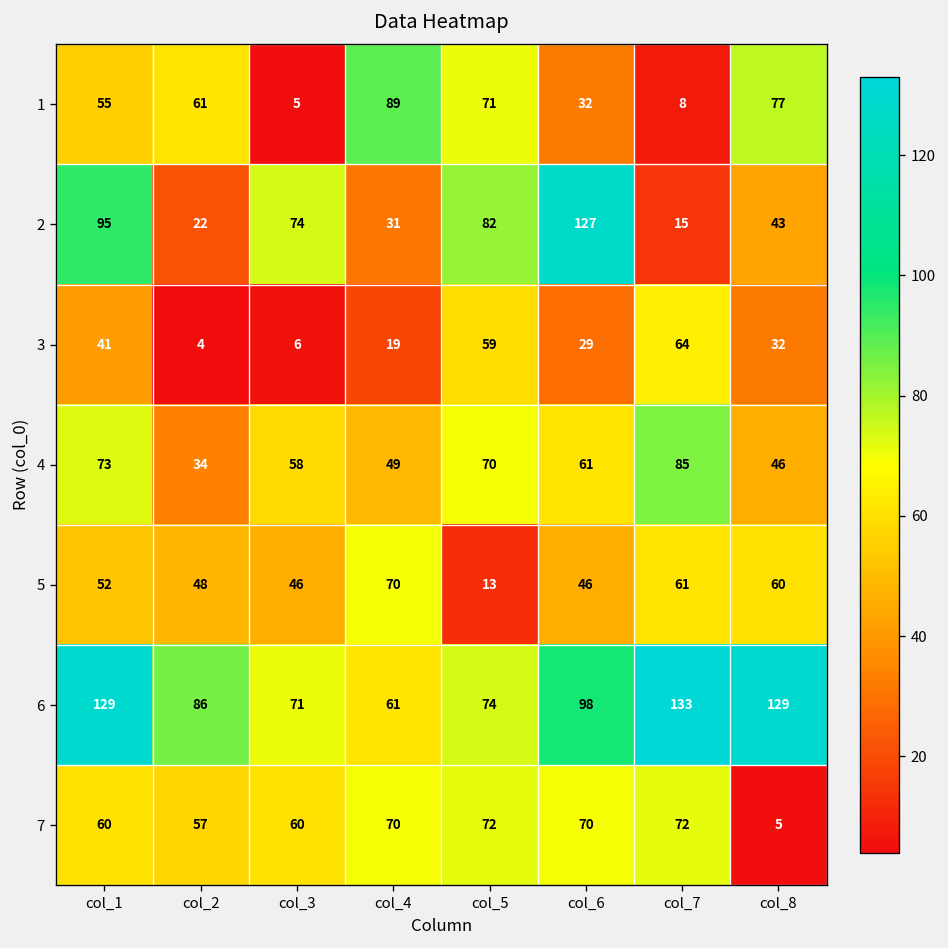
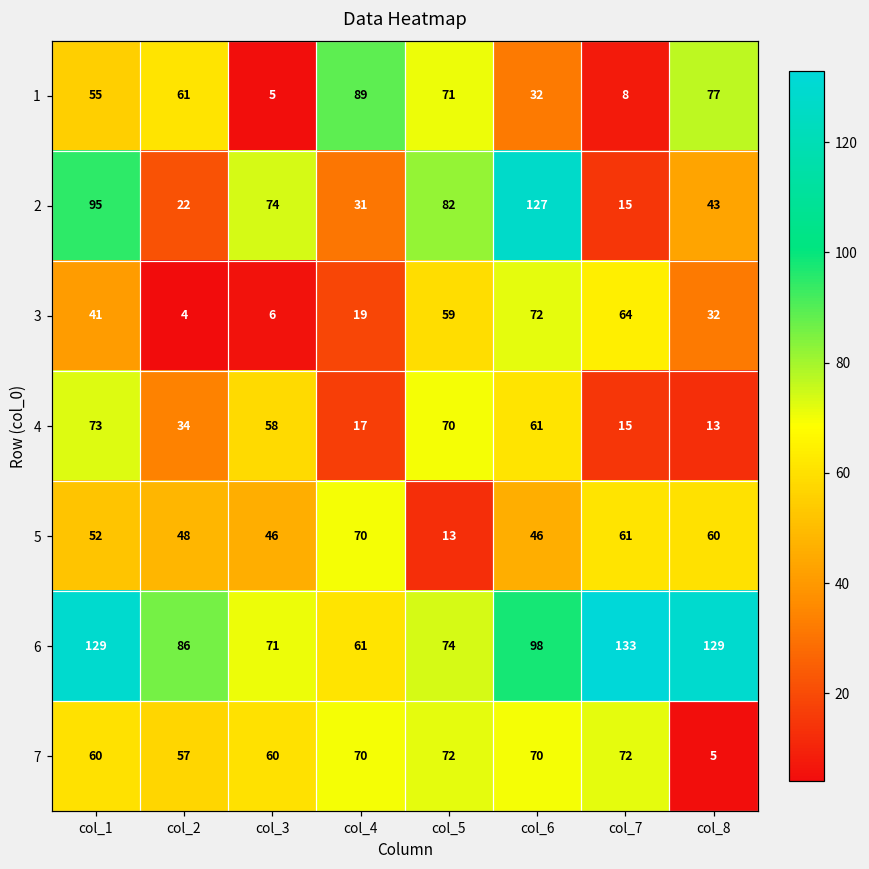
  {
    "1": {
      "col_1": 55,
      "col_2": 61,
      "col_3": 5,
      "col_4": 89,
      "col_5": 71,
      "col_6": 32,
      "col_7": 8,
      "col_8": 77
    },
    "2": {
      "col_1": 95,
      "col_2": 22,
      "col_3": 74,
      "col_4": 31,
      "col_5": 82,
      "col_6": 127,
      "col_7": 15,
      "col_8": 43
    },
    "3": {
      "col_1": 41,
      "col_2": 4,
      "col_3": 6,
      "col_4": 19,
      "col_5": 59,
-     "col_6": 29,
+     "col_6": 72,
      "col_7": 64,
      "col_8": 32
    },
    "4": {
      "col_1": 73,
      "col_2": 34,
      "col_3": 58,
-     "col_4": 49,
+     "col_4": 17,
      "col_5": 70,
      "col_6": 61,
-     "col_7": 85,
-     "col_8": 46
+     "col_7": 15,
+     "col_8": 13
    },
    "5": {
      "col_1": 52,
      "col_2": 48,
      "col_3": 46,
      "col_4": 70,
      "col_5": 13,
      "col_6": 46,
      "col_7": 61,
      "col_8": 60
    },
    "6": {
      "col_1": 129,
      "col_2": 86,
      "col_3": 71,
      "col_4": 61,
      "col_5": 74,
      "col_6": 98,
      "col_7": 133,
      "col_8": 129
    },
    "7": {
      "col_1": 60,
      "col_2": 57,
      "col_3": 60,
      "col_4": 70,
      "col_5": 72,
      "col_6": 70,
      "col_7": 72,
      "col_8": 5
    }
  }
